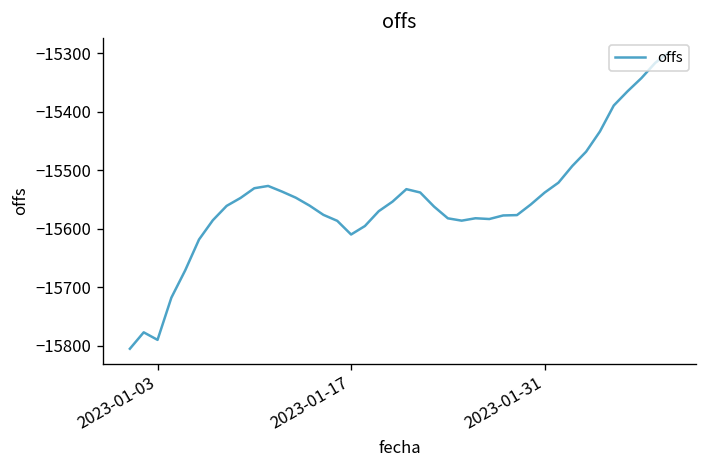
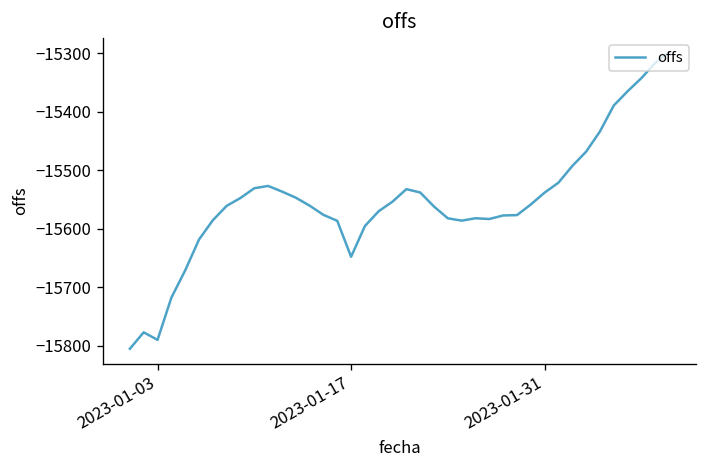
  {
    "2023-01-03": -15790,
-   "2023-01-17": -15610,
+   "2023-01-17": -15650,
    "2023-01-31": -15540
  }
